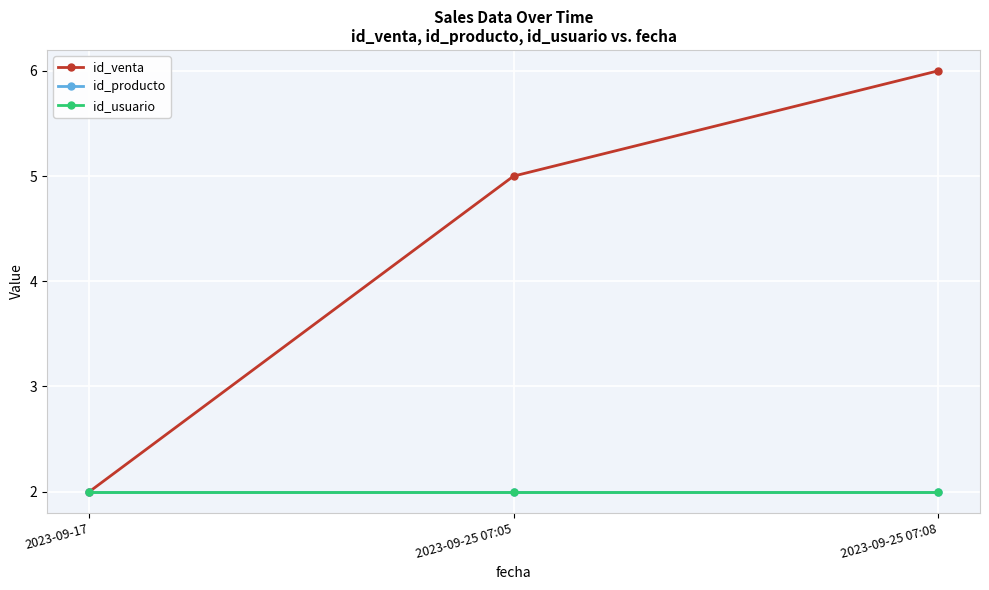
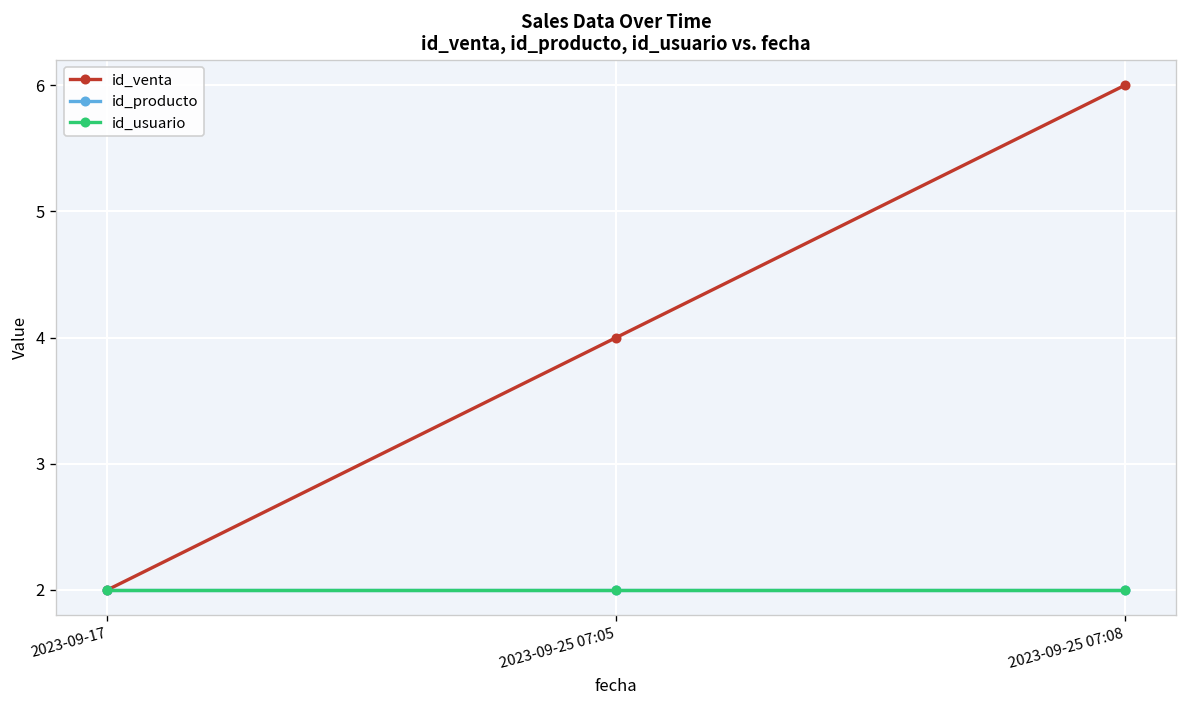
  {
    "id_venta": {
-     "2023-09-25 07:05": 5,
+     "2023-09-25 07:05": 4,
      "2023-09-25 07:08": 6
    },
    "id_usuario": {
      "2023-09-25 07:05": 2,
      "2023-09-25 07:08": 2
    }
  }
